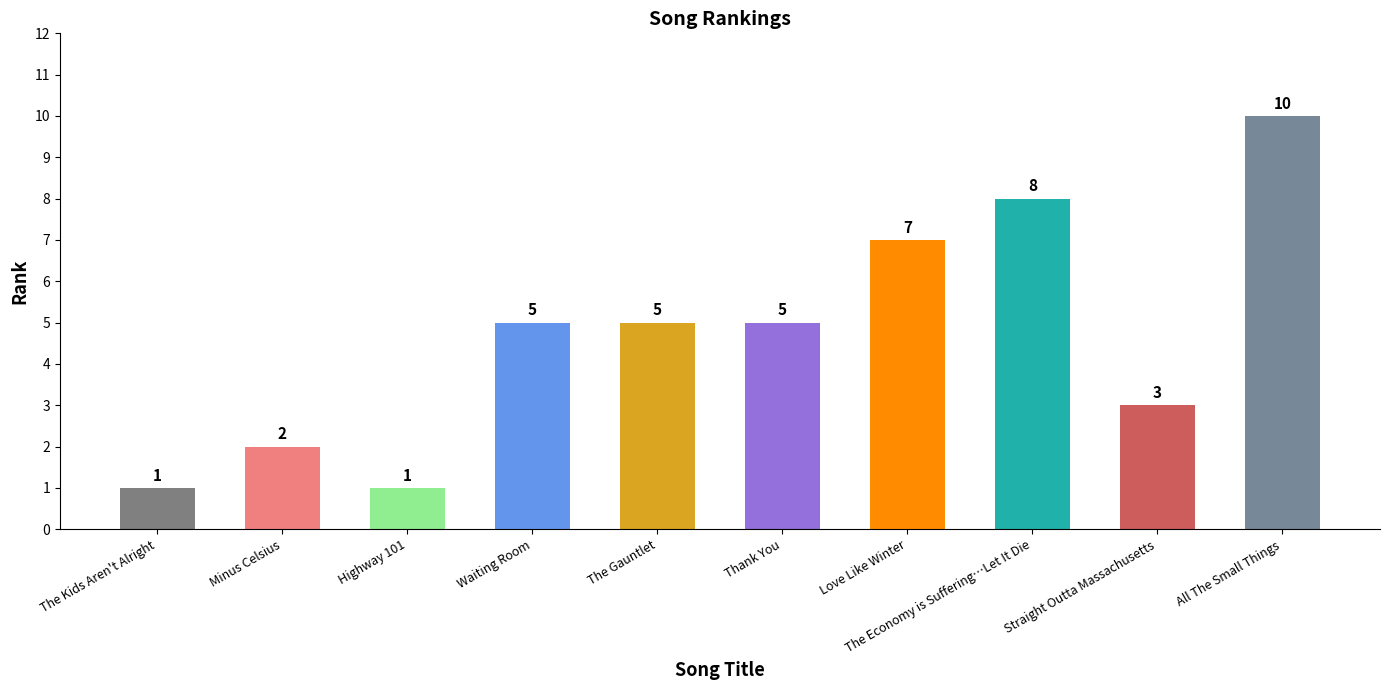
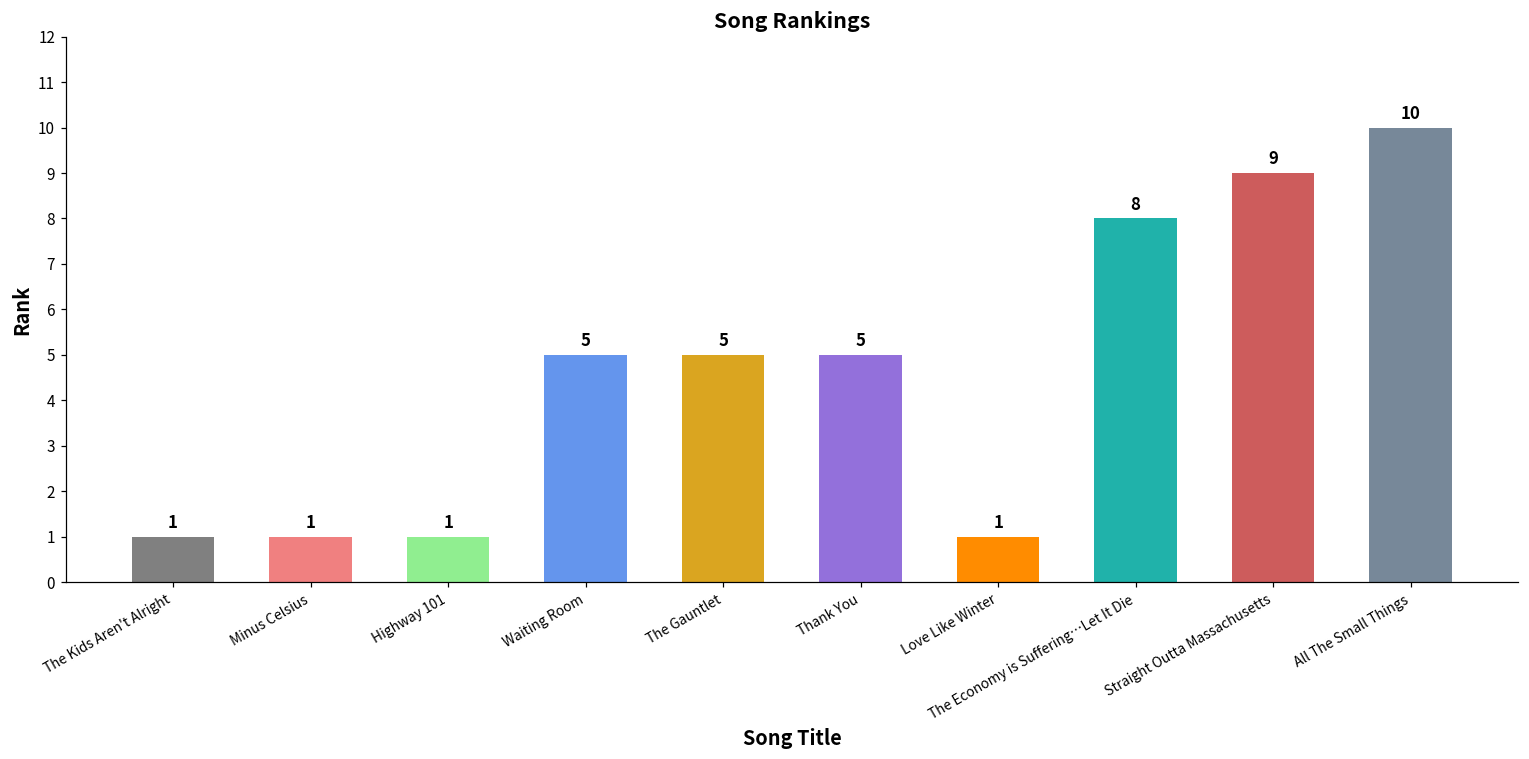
  {
    "The Kids Aren't Alright": 1,
-   "Minus Celsius": 2,
+   "Minus Celsius": 1,
    "Highway 101": 1,
    "Waiting Room": 5,
    "The Gauntlet": 5,
    "Thank You": 5,
-   "Love Like Winter": 7,
+   "Love Like Winter": 1,
    "The Economy is Suffering…Let It Die": 8,
-   "Straight Outta Massachusetts": 3,
+   "Straight Outta Massachusetts": 9,
    "All The Small Things": 10
  }
